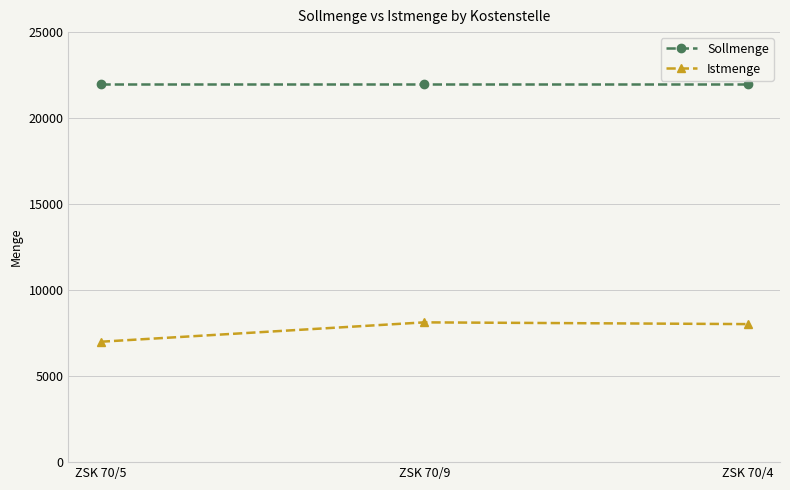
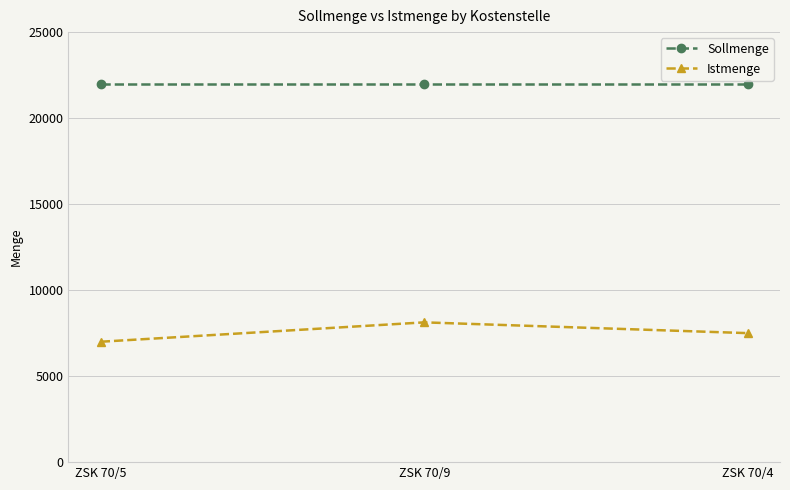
  {
    "Sollmenge": {
      "ZSK 70/5": 22000,
      "ZSK 70/9": 22000,
      "ZSK 70/4": 22000
    },
    "Istmenge": {
      "ZSK 70/5": 7000,
      "ZSK 70/9": 8100,
-     "ZSK 70/4": 8000
+     "ZSK 70/4": 7500
    }
  }
